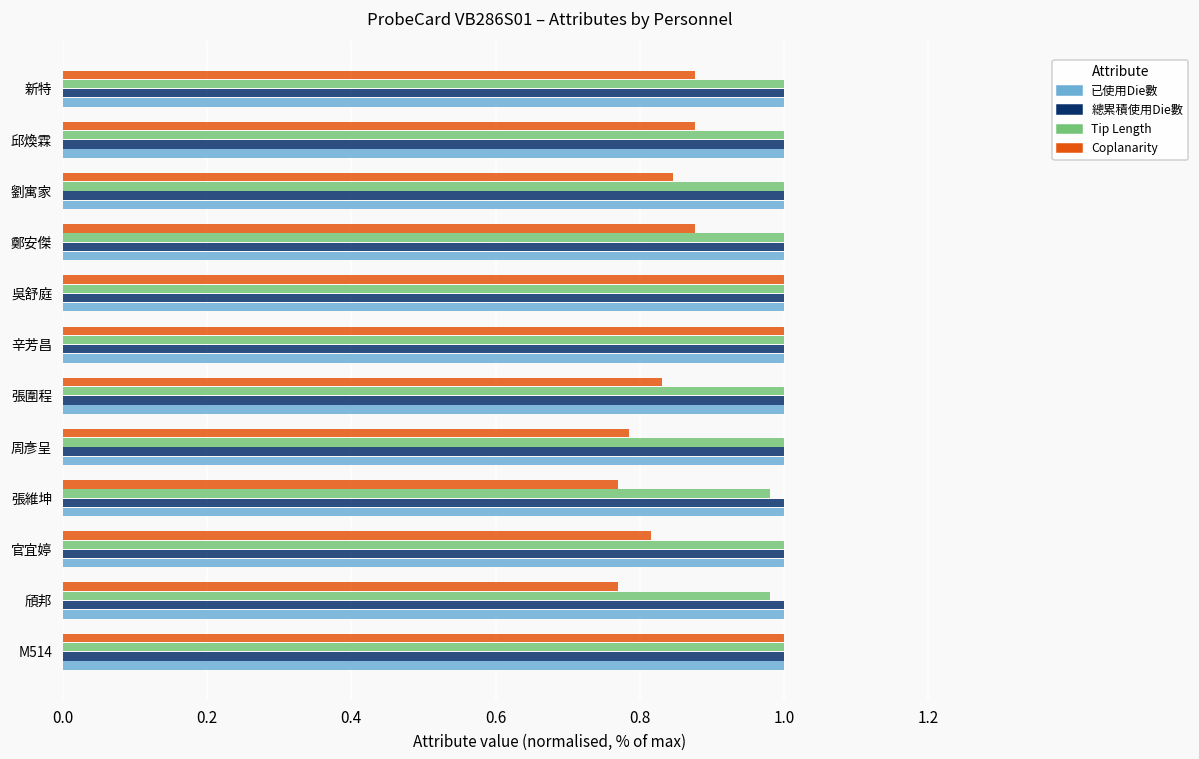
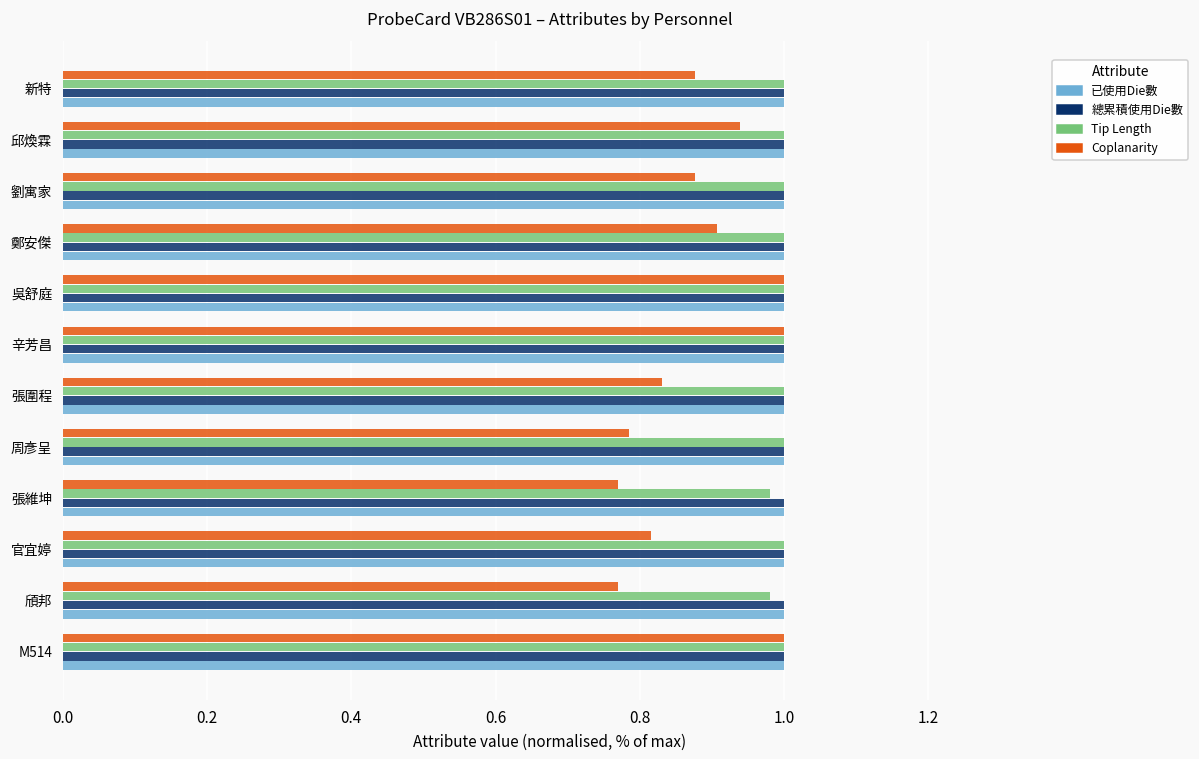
  {
    "已使用Die數": {
      "新特": 1.00,
      "邱煥霖": 1.00,
      "劉寓家": 1.00,
      "鄭安傑": 1.00,
      "吳舒庭": 1.00,
      "辛芳昌": 1.00,
      "張圍程": 1.00,
      "周彥呈": 1.00,
      "張維坤": 1.00,
      "官宜婷": 1.00,
      "頎邦": 1.00,
      "M514": 1.00
    },
    "總累積使用Die數": {
      "新特": 1.00,
      "邱煥霖": 1.00,
      "劉寓家": 1.00,
      "鄭安傑": 1.00,
      "吳舒庭": 1.00,
      "辛芳昌": 1.00,
      "張圍程": 1.00,
      "周彥呈": 1.00,
      "張維坤": 1.00,
      "官宜婷": 1.00,
      "頎邦": 1.00,
      "M514": 1.00
    },
    "Tip Length": {
      "新特": 1.00,
      "邱煥霖": 1.00,
      "劉寓家": 1.00,
      "鄭安傑": 1.00,
      "吳舒庭": 1.00,
      "辛芳昌": 1.00,
      "張圍程": 1.00,
      "周彥呈": 1.00,
      "張維坤": 0.98,
      "官宜婷": 1.00,
      "頎邦": 0.98,
      "M514": 1.00
    },
    "Coplanarity": {
      "新特": 0.88,
-     "邱煥霖": 0.88,
-     "劉寓家": 0.85,
-     "鄭安傑": 0.88,
+     "邱煥霖": 0.94,
+     "劉寓家": 0.88,
+     "鄭安傑": 0.91,
      "吳舒庭": 1.00,
      "辛芳昌": 1.00,
      "張圍程": 0.83,
      "周彥呈": 0.78,
      "張維坤": 0.77,
      "官宜婷": 0.82,
      "頎邦": 0.77,
      "M514": 1.00
    }
  }
